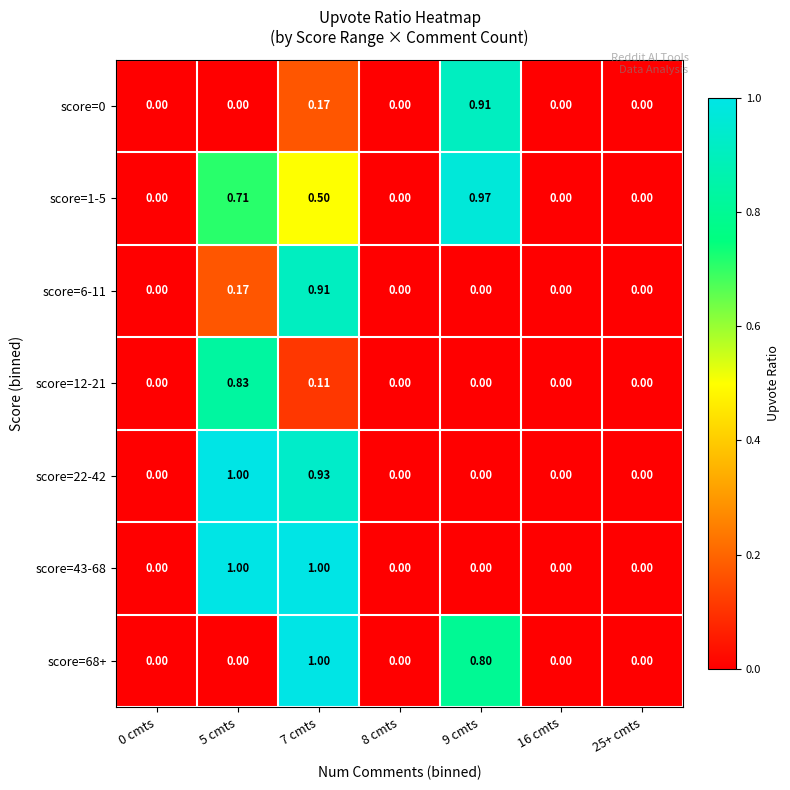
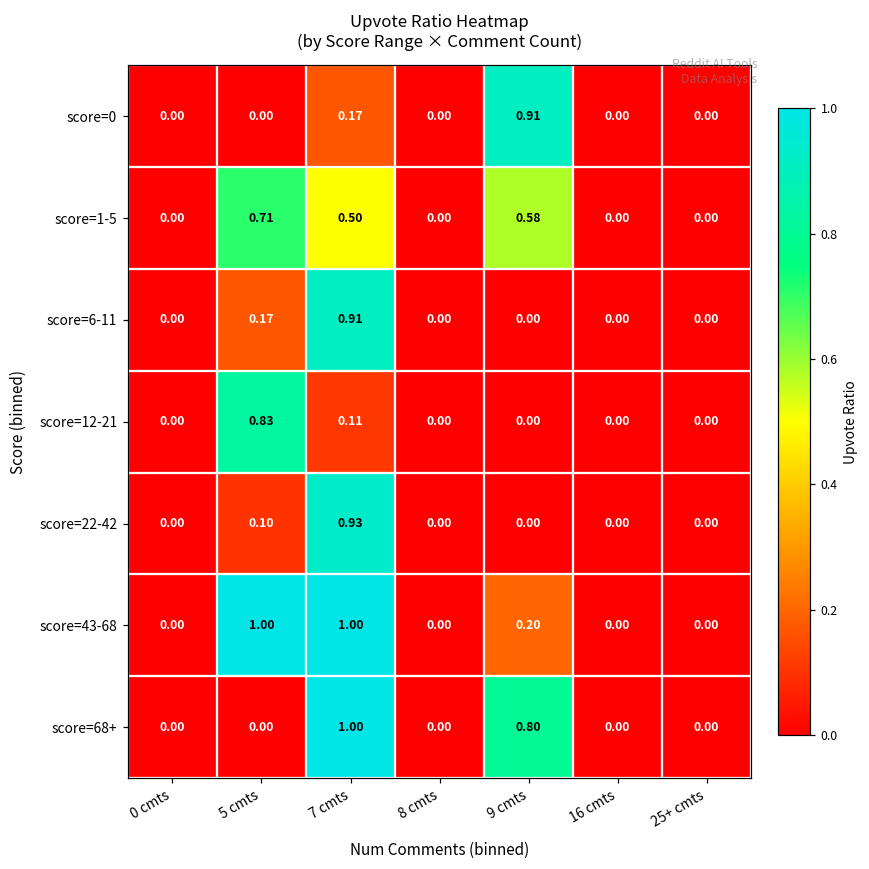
  {
    "score=0": {
      "0 cmts": 0.00,
      "5 cmts": 0.00,
      "7 cmts": 0.17,
      "8 cmts": 0.00,
      "9 cmts": 0.91,
      "16 cmts": 0.00
    },
    "score=1-5": {
      "0 cmts": 0.00,
      "5 cmts": 0.71,
      "7 cmts": 0.50,
      "8 cmts": 0.00,
-     "9 cmts": 0.97,
+     "9 cmts": 0.58,
      "16 cmts": 0.00,
      "25+ cmts": 0.00
    },
    "score=6-11": {
      "0 cmts": 0.00,
      "5 cmts": 0.17,
      "7 cmts": 0.91,
      "8 cmts": 0.00,
      "9 cmts": 0.00,
      "16 cmts": 0.00,
      "25+ cmts": 0.00
    },
    "score=12-21": {
      "0 cmts": 0.00,
      "5 cmts": 0.83,
      "7 cmts": 0.11,
      "8 cmts": 0.00,
      "9 cmts": 0.00,
      "16 cmts": 0.00,
      "25+ cmts": 0.00
    },
    "score=22-42": {
      "0 cmts": 0.00,
-     "5 cmts": 1.00,
+     "5 cmts": 0.10,
      "7 cmts": 0.93,
      "8 cmts": 0.00,
      "9 cmts": 0.00,
      "16 cmts": 0.00,
      "25+ cmts": 0.00
    },
    "score=43-68": {
      "0 cmts": 0.00,
      "5 cmts": 1.00,
      "7 cmts": 1.00,
      "8 cmts": 0.00,
-     "9 cmts": 0.00,
+     "9 cmts": 0.20,
      "16 cmts": 0.00,
      "25+ cmts": 0.00
    },
    "score=68+": {
      "0 cmts": 0.00,
      "5 cmts": 0.00,
      "7 cmts": 1.00,
      "8 cmts": 0.00,
      "9 cmts": 0.80,
      "16 cmts": 0.00,
      "25+ cmts": 0.00
    }
  }
